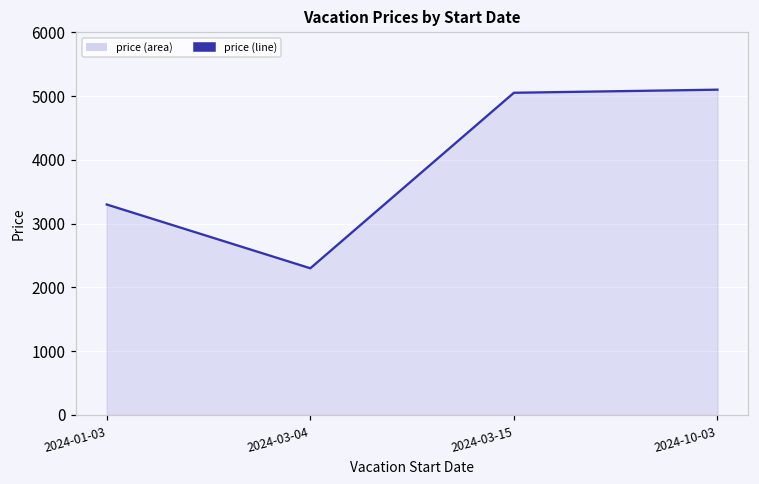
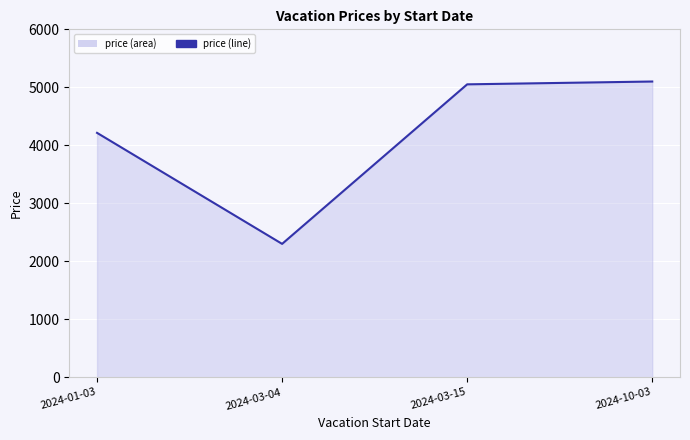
  {
-   "2024-01-03": 3300,
+   "2024-01-03": 4200,
    "2024-03-04": 2300,
    "2024-03-15": 5100,
    "2024-10-03": 5100
  }
